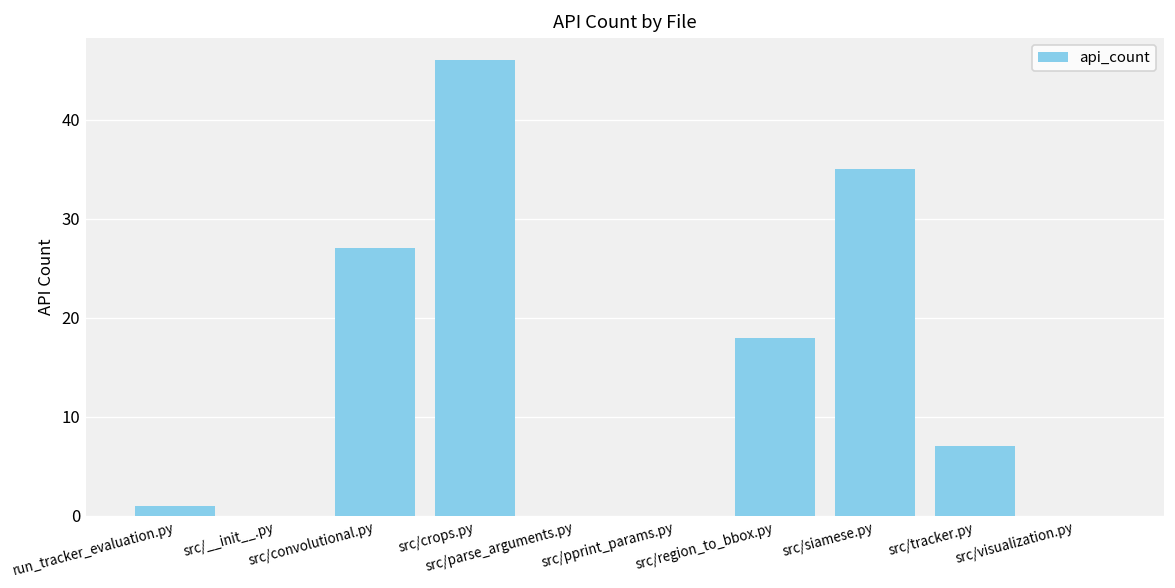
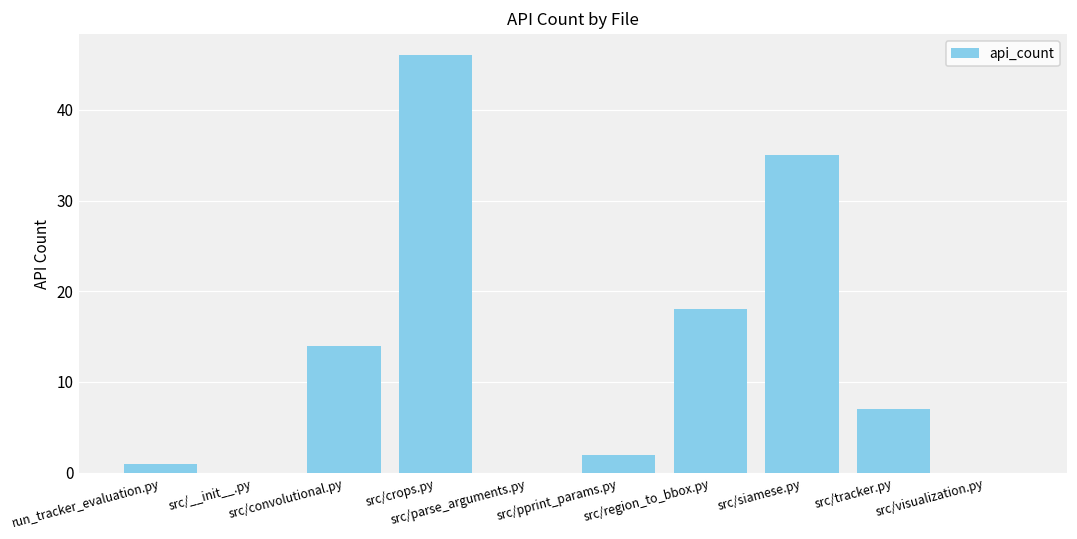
  {
    "run_tracker_evaluation.py": 1,
    "src/__init__.py": 0,
-   "src/convolutional.py": 27,
+   "src/convolutional.py": 14,
    "src/crops.py": 46,
    "src/parse_arguments.py": 0,
-   "src/pprint_params.py": 0,
+   "src/pprint_params.py": 2,
    "src/region_to_bbox.py": 18,
    "src/siamese.py": 35,
    "src/tracker.py": 7,
    "src/visualization.py": 0
  }
